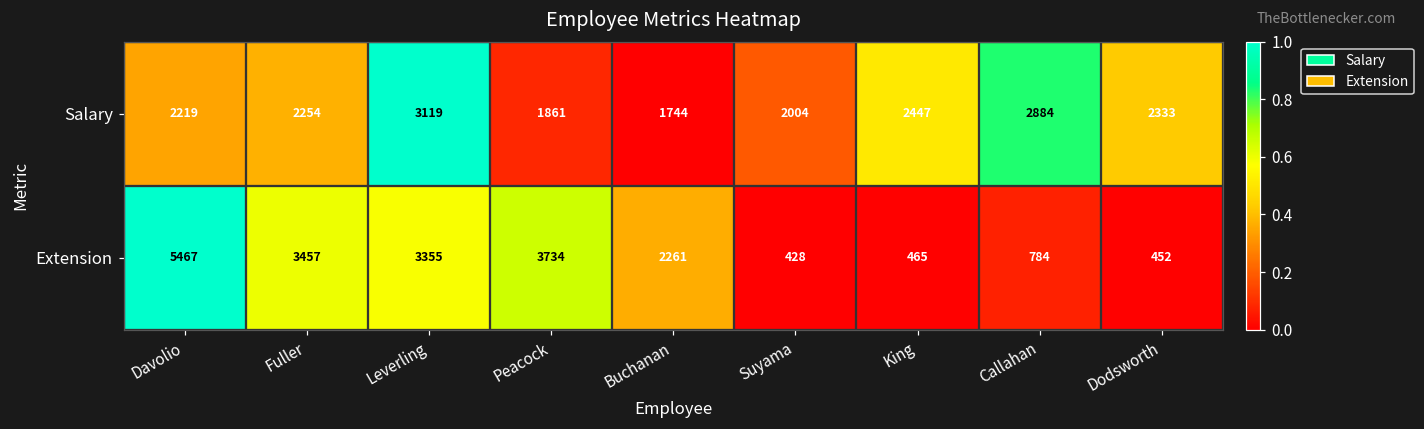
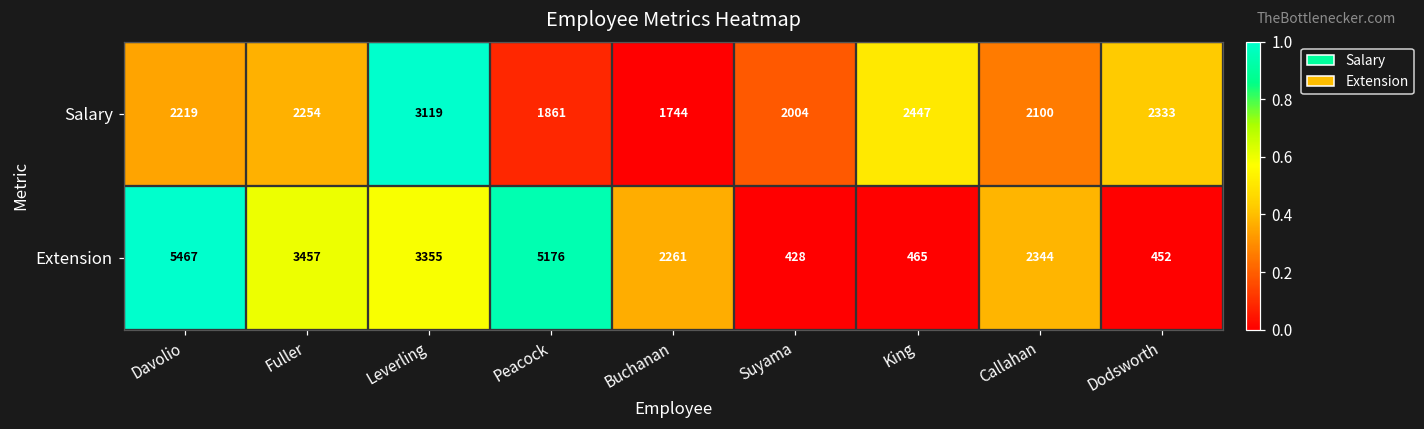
  {
    "Salary": {
      "Davolio": 2219,
      "Fuller": 2254,
      "Leverling": 3119,
      "Peacock": 1861,
      "Buchanan": 1744,
      "Suyama": 2004,
      "King": 2447,
-     "Callahan": 2884,
+     "Callahan": 2100,
      "Dodsworth": 2333
    },
    "Extension": {
      "Davolio": 5467,
      "Fuller": 3457,
      "Leverling": 3355,
-     "Peacock": 3734,
+     "Peacock": 5176,
      "Buchanan": 2261,
      "Suyama": 428,
      "King": 465,
-     "Callahan": 784,
+     "Callahan": 2344,
      "Dodsworth": 452
    }
  }
